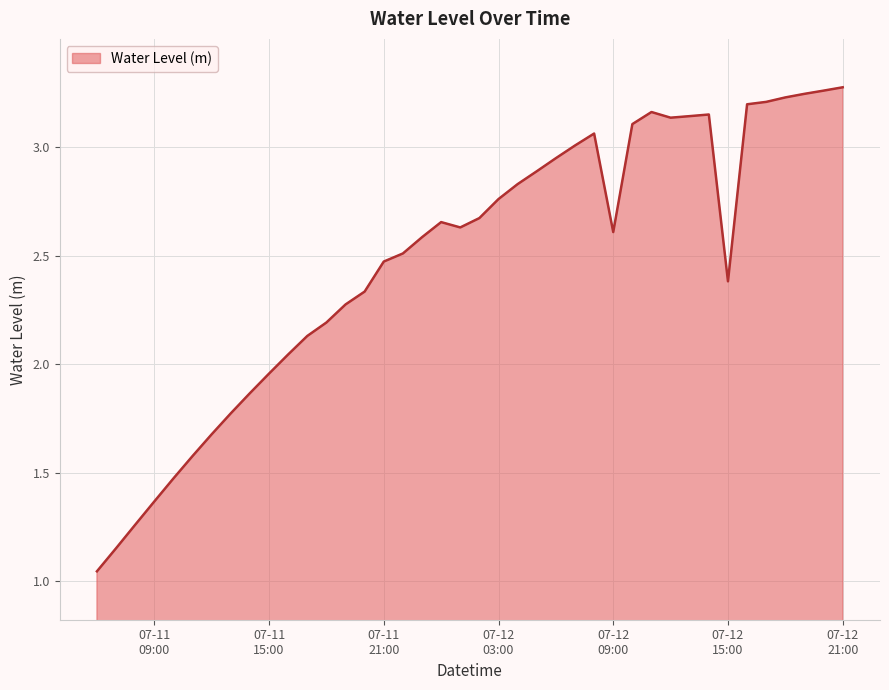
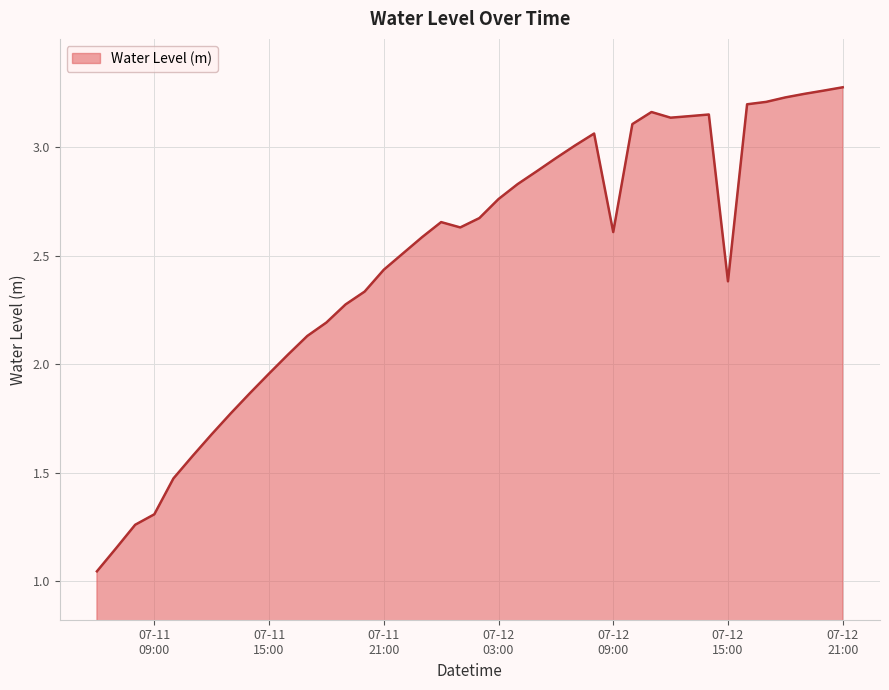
  {
-   "07-11 09:00": 1.37,
+   "07-11 09:00": 1.31,
    "07-11 15:00": 1.96,
-   "07-11 21:00": 2.47,
+   "07-11 21:00": 2.44,
    "07-12 03:00": 2.76,
    "07-12 09:00": 2.61,
    "07-12 15:00": 2.38,
    "07-12 21:00": 3.28
  }
